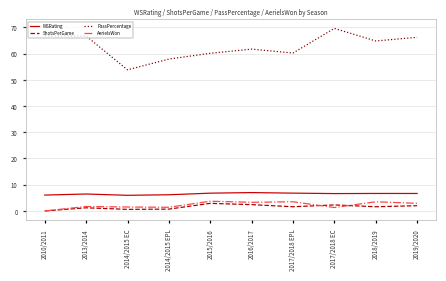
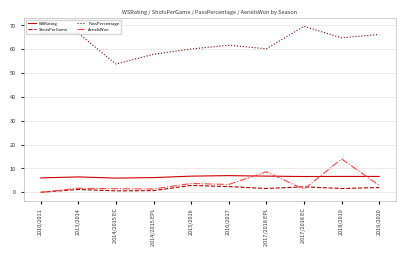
  {
    "AerielsWon": {
-     "2017/2018 EPL": 4,
-     "2018/2019": 4
+     "2017/2018 EPL": 9,
+     "2018/2019": 14
    }
  }
